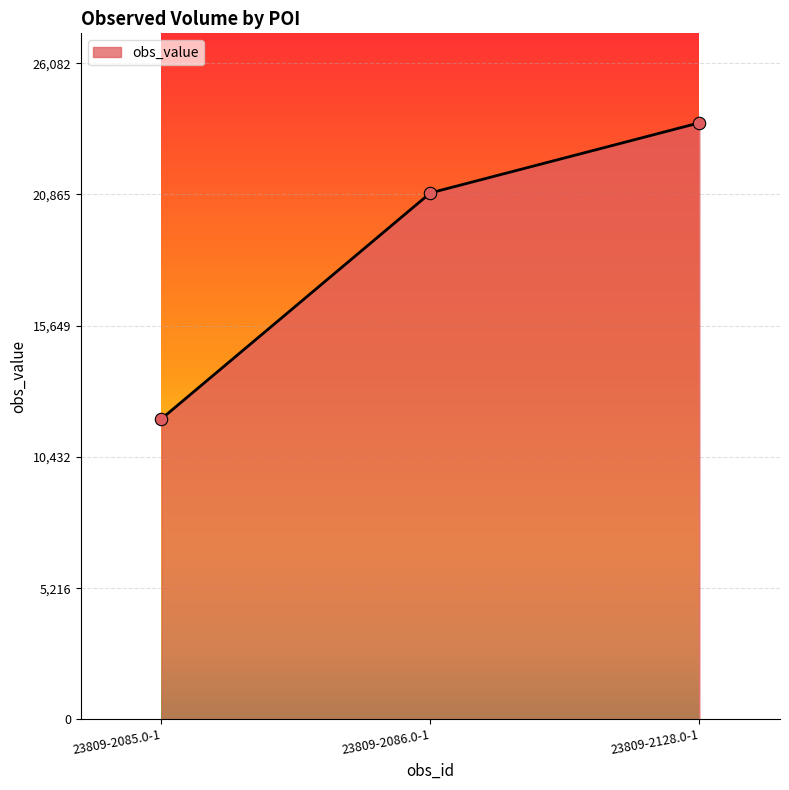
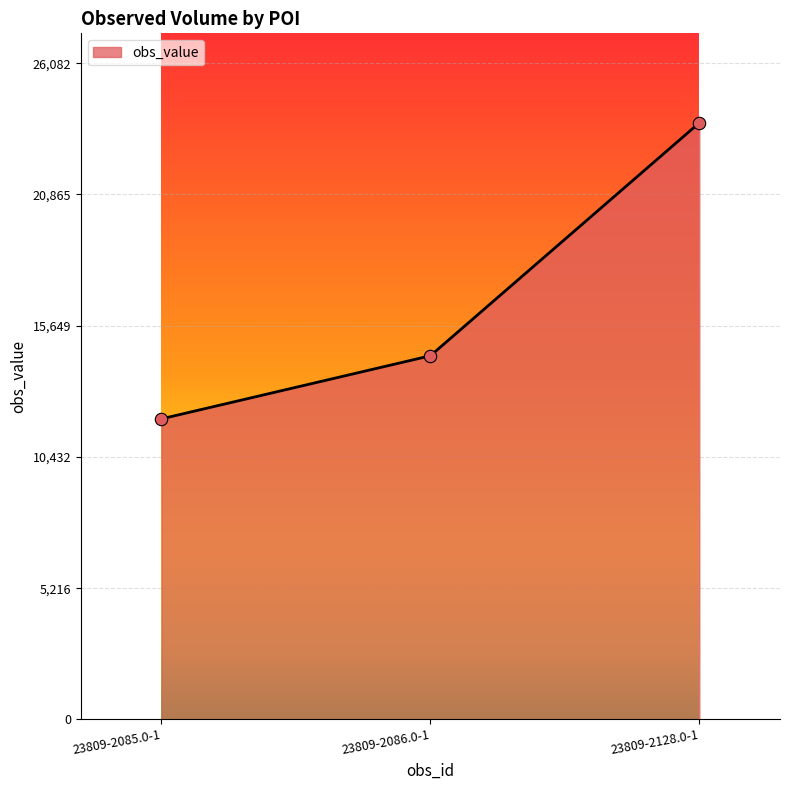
  {
    "23809-2085.0-1": "11,900",
-   "23809-2086.0-1": "20,900",
+   "23809-2086.0-1": "14,500",
    "23809-2128.0-1": "23,700"
  }
